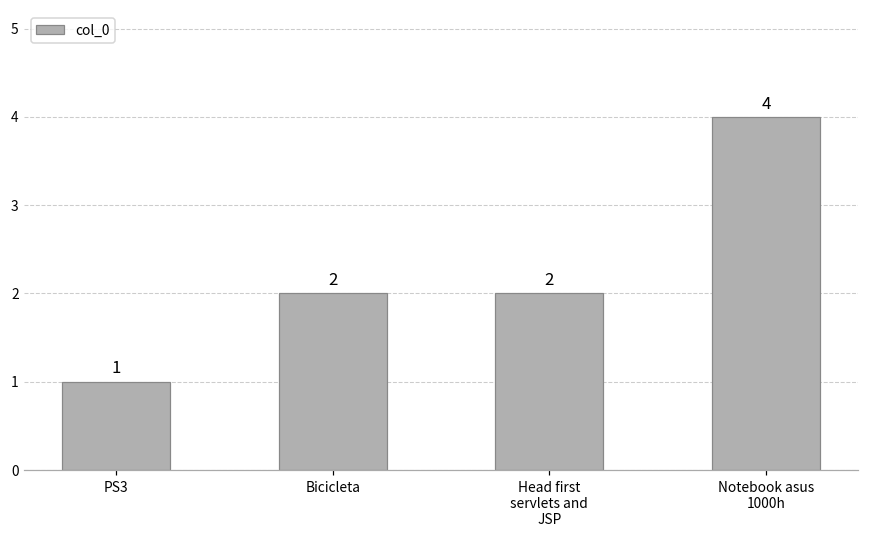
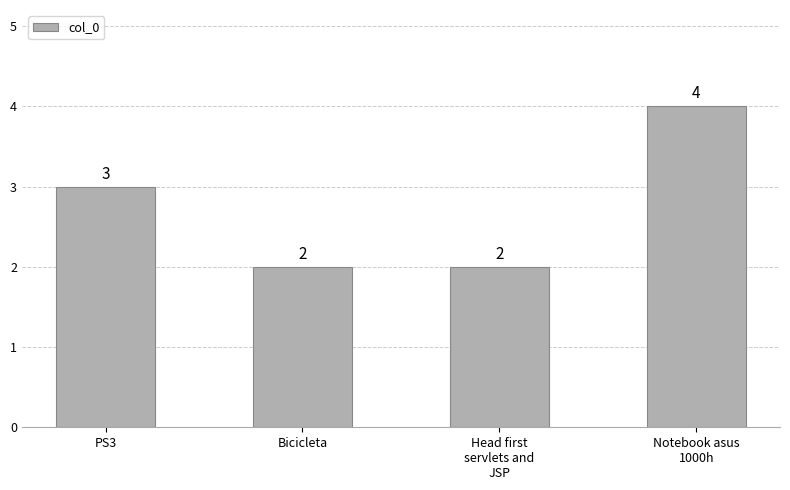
  {
-   "PS3": 1,
+   "PS3": 3,
    "Bicicleta": 2,
    "Head first servlets and JSP": 2,
    "Notebook asus 1000h": 4
  }
